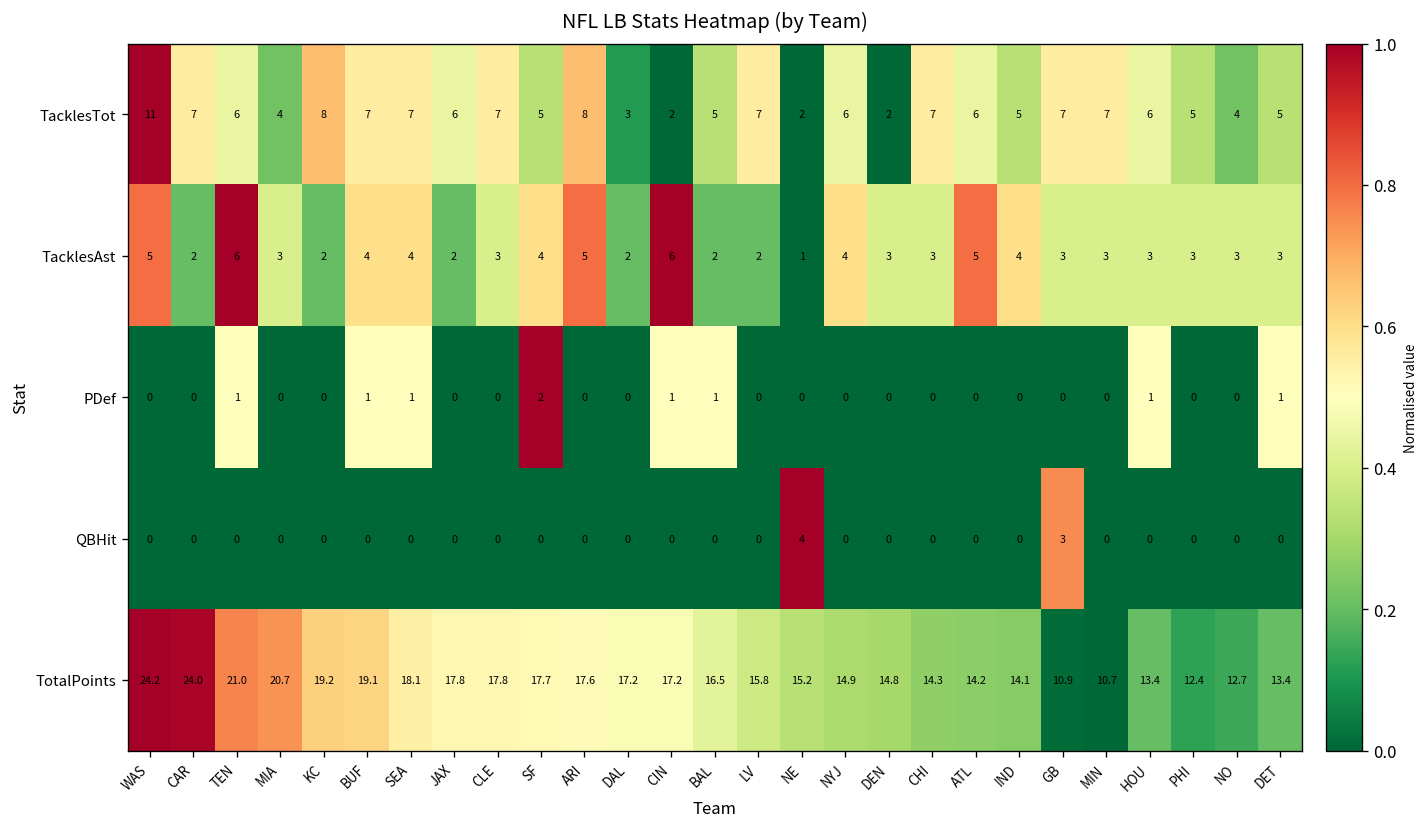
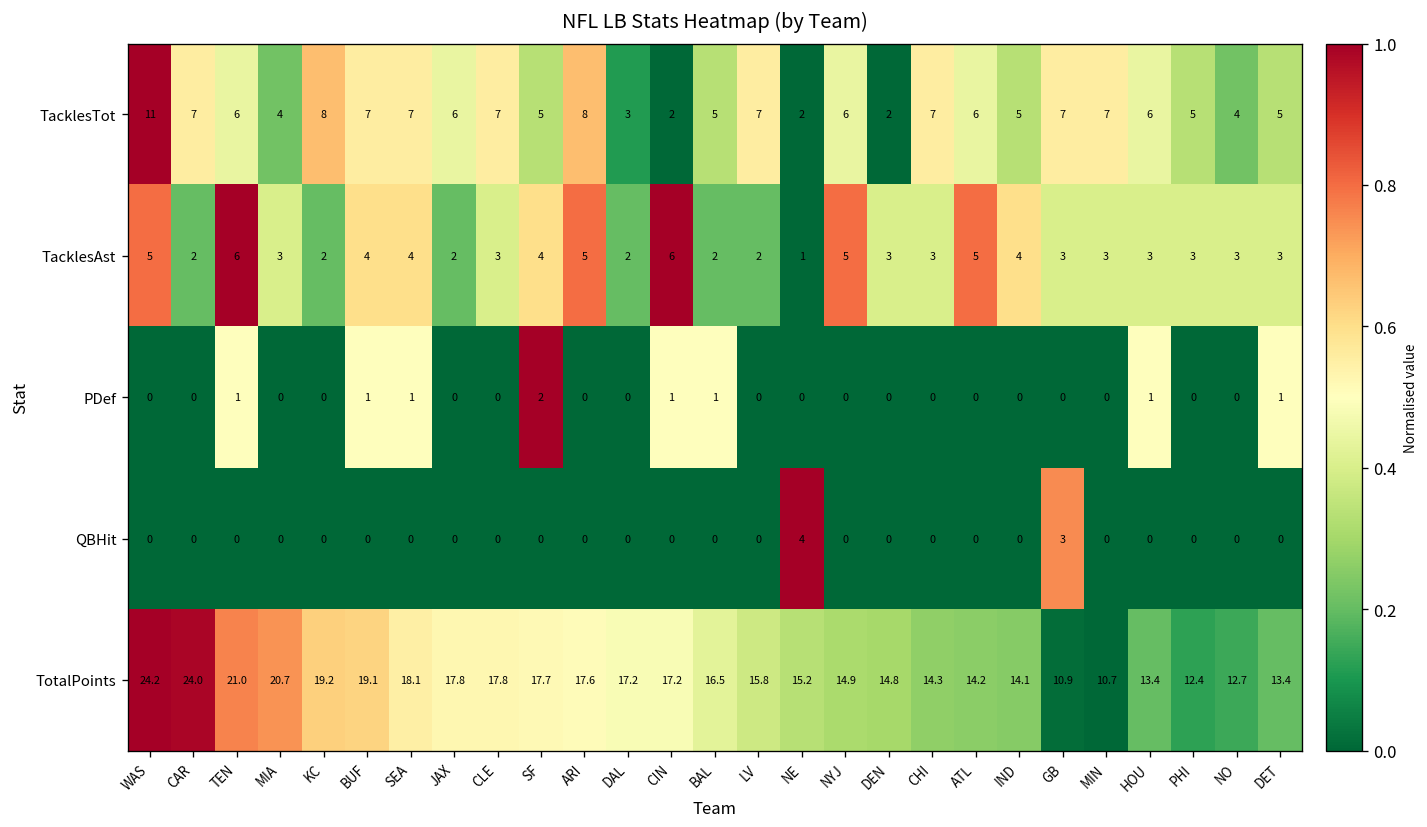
  {
    "TacklesTot": {
      "WAS": 11,
      "CAR": 7,
      "TEN": 6,
      "MIA": 4,
      "KC": 8,
      "BUF": 7,
      "SEA": 7,
      "JAX": 6,
      "CLE": 7,
      "SF": 5,
      "ARI": 8,
      "DAL": 3,
      "CIN": 2,
      "BAL": 5,
      "LV": 7,
      "NE": 2,
      "NYJ": 6,
      "DEN": 2,
      "CHI": 7,
      "ATL": 6,
      "IND": 5,
      "GB": 7,
      "MIN": 7,
      "HOU": 6,
      "PHI": 5,
      "NO": 4,
      "DET": 5
    },
    "TacklesAst": {
      "WAS": 5,
      "CAR": 2,
      "TEN": 6,
      "MIA": 3,
      "KC": 2,
      "BUF": 4,
      "SEA": 4,
      "JAX": 2,
      "CLE": 3,
      "SF": 4,
      "ARI": 5,
      "DAL": 2,
      "CIN": 6,
      "BAL": 2,
      "LV": 2,
      "NE": 1,
-     "NYJ": 4,
+     "NYJ": 5,
      "DEN": 3,
      "CHI": 3,
      "ATL": 5,
      "IND": 4,
      "GB": 3,
      "MIN": 3,
      "HOU": 3,
      "PHI": 3,
      "NO": 3,
      "DET": 3
    },
    "PDef": {
      "WAS": 0,
      "CAR": 0,
      "TEN": 1,
      "MIA": 0,
      "KC": 0,
      "BUF": 1,
      "SEA": 1,
      "JAX": 0,
      "CLE": 0,
      "SF": 2,
      "ARI": 0,
      "DAL": 0,
      "CIN": 1,
      "BAL": 1,
      "LV": 0,
      "NE": 0,
      "NYJ": 0,
      "DEN": 0,
      "CHI": 0,
      "ATL": 0,
      "IND": 0,
      "GB": 0,
      "MIN": 0,
      "HOU": 1,
      "PHI": 0,
      "NO": 0,
      "DET": 1
    },
    "QBHit": {
      "WAS": 0,
      "CAR": 0,
      "TEN": 0,
      "MIA": 0,
      "KC": 0,
      "BUF": 0,
      "SEA": 0,
      "JAX": 0,
      "CLE": 0,
      "SF": 0,
      "ARI": 0,
      "DAL": 0,
      "CIN": 0,
      "BAL": 0,
      "LV": 0,
      "NE": 4,
      "NYJ": 0,
      "DEN": 0,
      "CHI": 0,
      "ATL": 0,
      "IND": 0,
      "GB": 3,
      "MIN": 0,
      "HOU": 0,
      "PHI": 0,
      "NO": 0,
      "DET": 0
    },
    "TotalPoints": {
      "WAS": 24.2,
      "CAR": 24.0,
      "TEN": 21.0,
      "MIA": 20.7,
      "KC": 19.2,
      "BUF": 19.1,
      "SEA": 18.1,
      "JAX": 17.8,
      "CLE": 17.8,
      "SF": 17.7,
      "ARI": 17.6,
      "DAL": 17.2,
      "CIN": 17.2,
      "BAL": 16.5,
      "LV": 15.8,
      "NE": 15.2,
      "NYJ": 14.9,
      "DEN": 14.8,
      "CHI": 14.3,
      "ATL": 14.2,
      "IND": 14.1,
      "GB": 10.9,
      "MIN": 10.7,
      "HOU": 13.4,
      "PHI": 12.4,
      "NO": 12.7,
      "DET": 13.4
    }
  }
